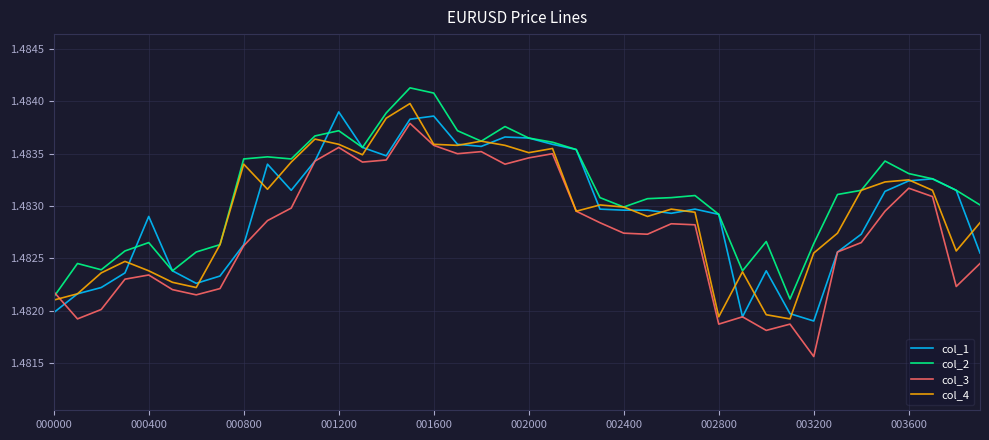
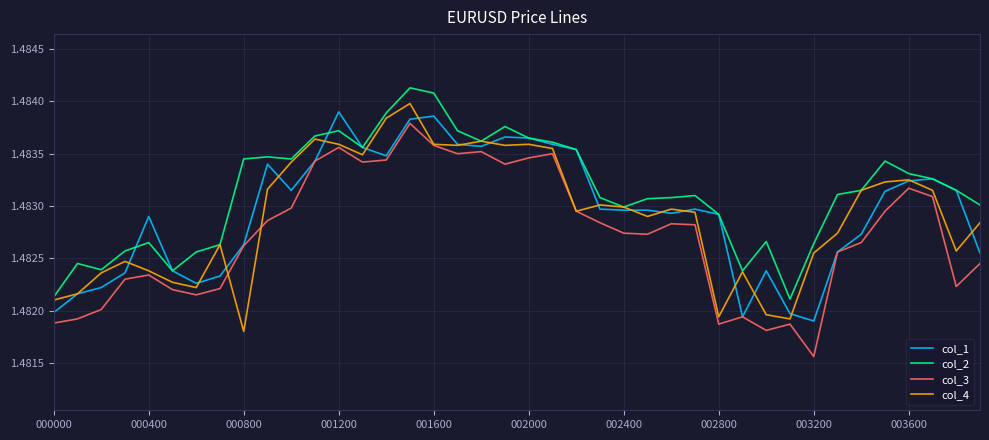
  {
    "col_1": {
      "000000": 1.48198,
      "000400": 1.48290,
      "001200": 1.48390,
      "001600": 1.48386,
      "002400": 1.48296,
      "003200": 1.48190
    },
    "col_2": {
      "000000": 1.48213,
      "000400": 1.48265,
      "000800": 1.48345,
      "001200": 1.48372,
      "001600": 1.48408,
      "003200": 1.48264,
      "003600": 1.48331
    },
    "col_3": {
-     "000000": 1.48218,
+     "000000": 1.48188,
      "000400": 1.48234,
      "001200": 1.48356,
      "002000": 1.48346,
      "002400": 1.48274,
      "002800": 1.48187,
      "003200": 1.48156,
      "003600": 1.48317
    },
    "col_4": {
      "000000": 1.48210,
      "000400": 1.48238,
-     "000800": 1.4834,
+     "000800": 1.4818,
      "001200": 1.48359,
-     "002000": 1.48351,
+     "002000": 1.48359,
      "002800": 1.48194,
      "003200": 1.48255
    }
  }
